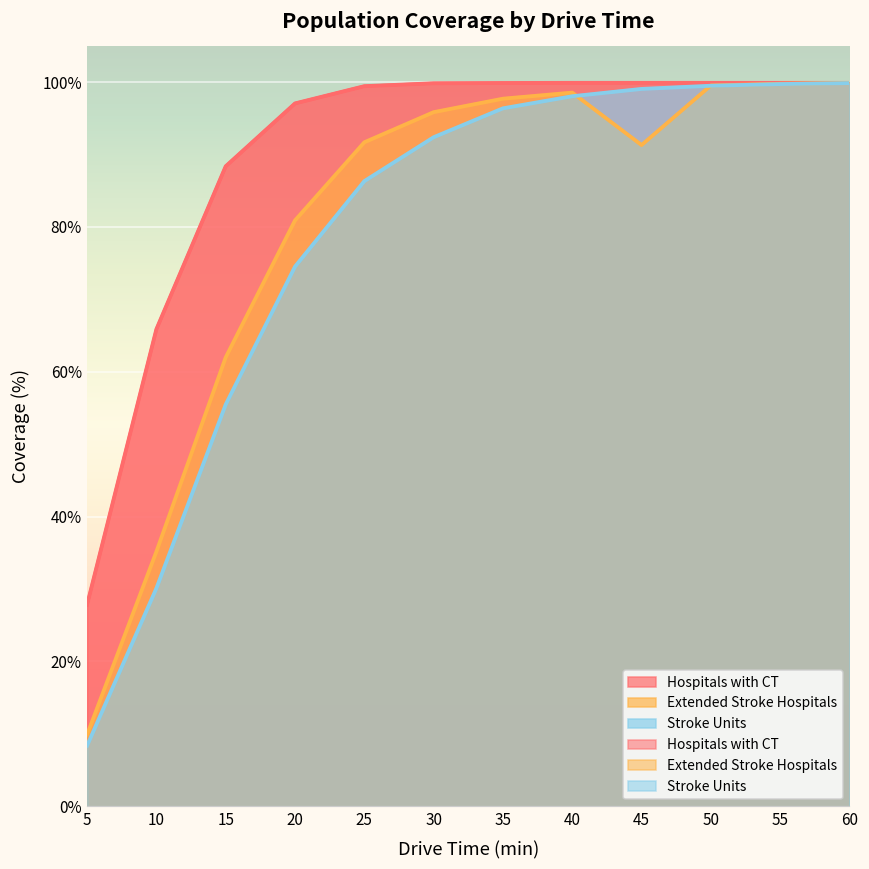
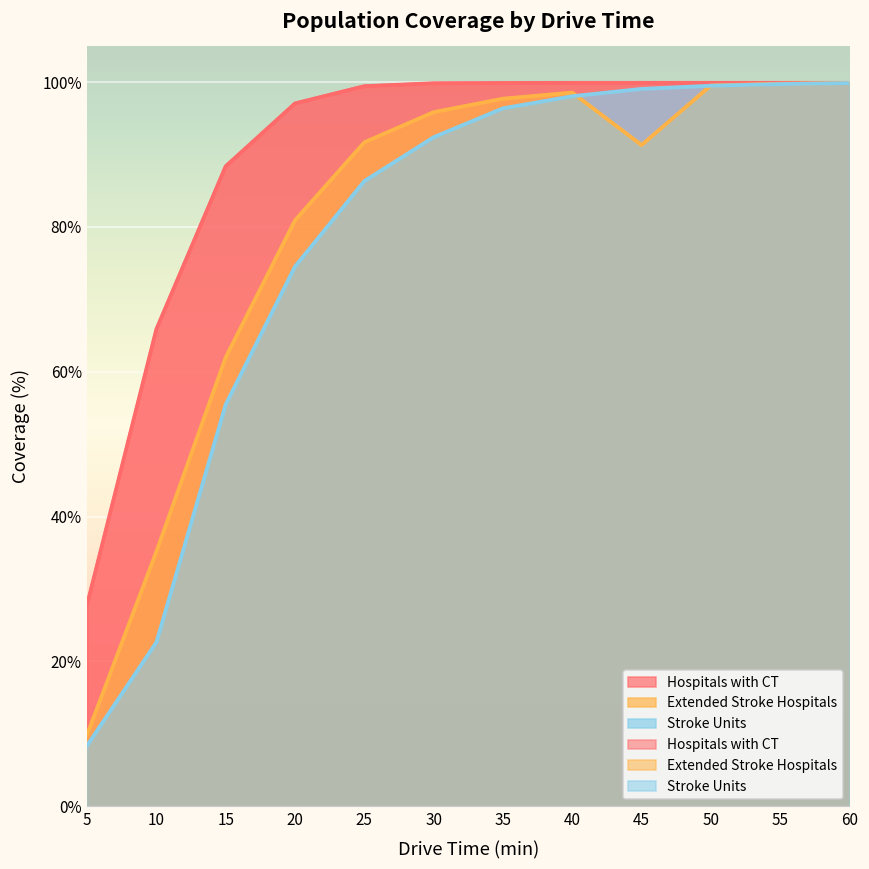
  {
    "Hospitals with CT": {
      "5": "28%",
      "10": "66%",
      "15": "88%",
      "20": "97%",
      "25": "99%",
      "30": "100%",
      "35": "100%",
      "40": "100%",
      "45": "100%"
    },
    "Extended Stroke Hospitals": {
      "5": "10%",
      "10": "35%",
      "15": "62%",
      "20": "81%",
      "25": "92%",
      "30": "96%",
      "35": "98%",
      "40": "99%",
      "45": "91%"
    },
    "Stroke Units": {
      "5": "8%",
-     "10": "30%",
+     "10": "23%",
      "15": "55%",
      "20": "75%",
      "25": "86%",
      "30": "92%",
      "35": "96%",
      "40": "98%",
      "45": "99%"
    }
  }
